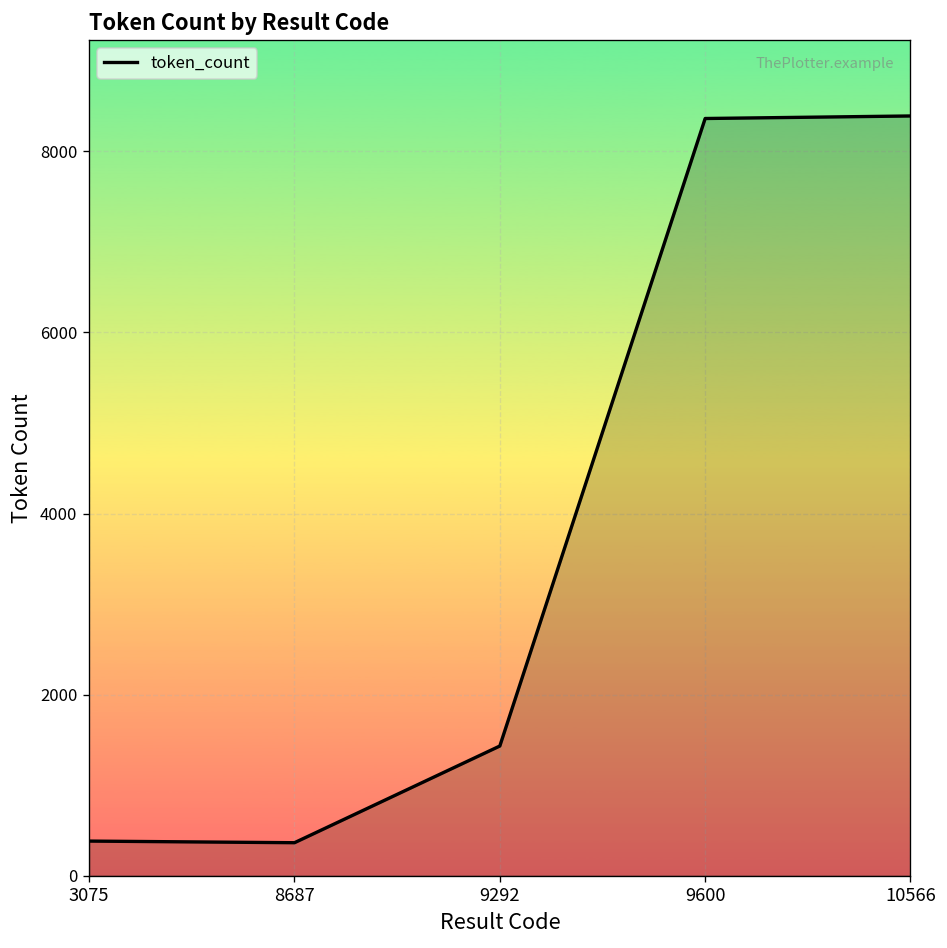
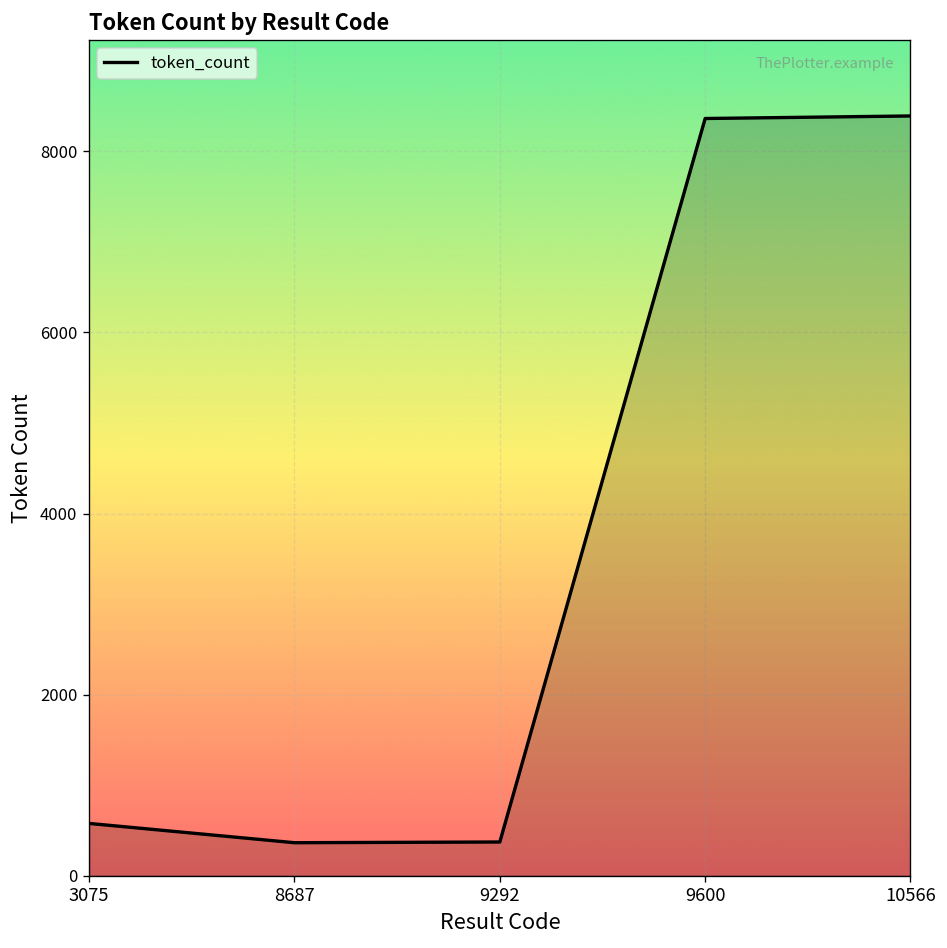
  {
-   "3075": 400,
+   "3075": 600,
    "8687": 400,
-   "9292": 1400,
+   "9292": 400,
    "9600": 8400,
    "10566": 8400
  }
